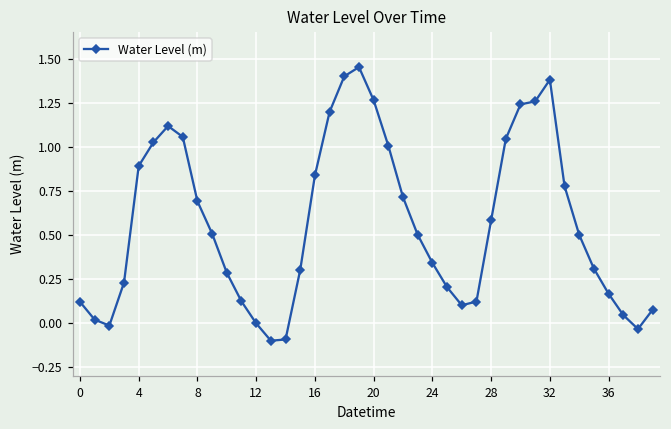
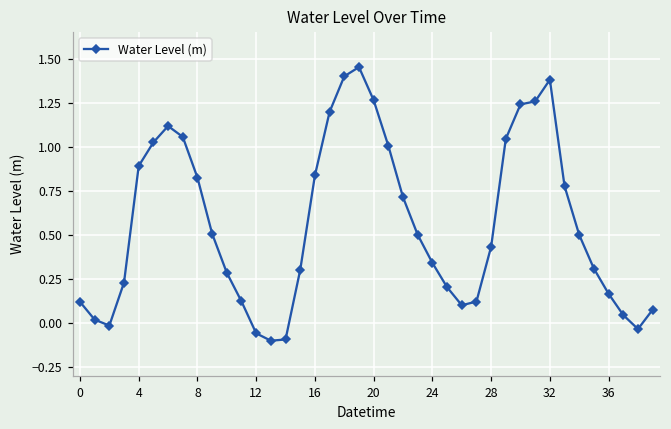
  {
    "0": 0.12,
    "4": 0.89,
-   "8": 0.69,
-   "12": 0.00,
+   "8": 0.83,
+   "12": -0.06,
    "16": 0.84,
    "20": 1.26,
    "24": 0.34,
-   "28": 0.58,
+   "28": 0.43,
    "32": 1.38,
    "36": 0.17
  }
